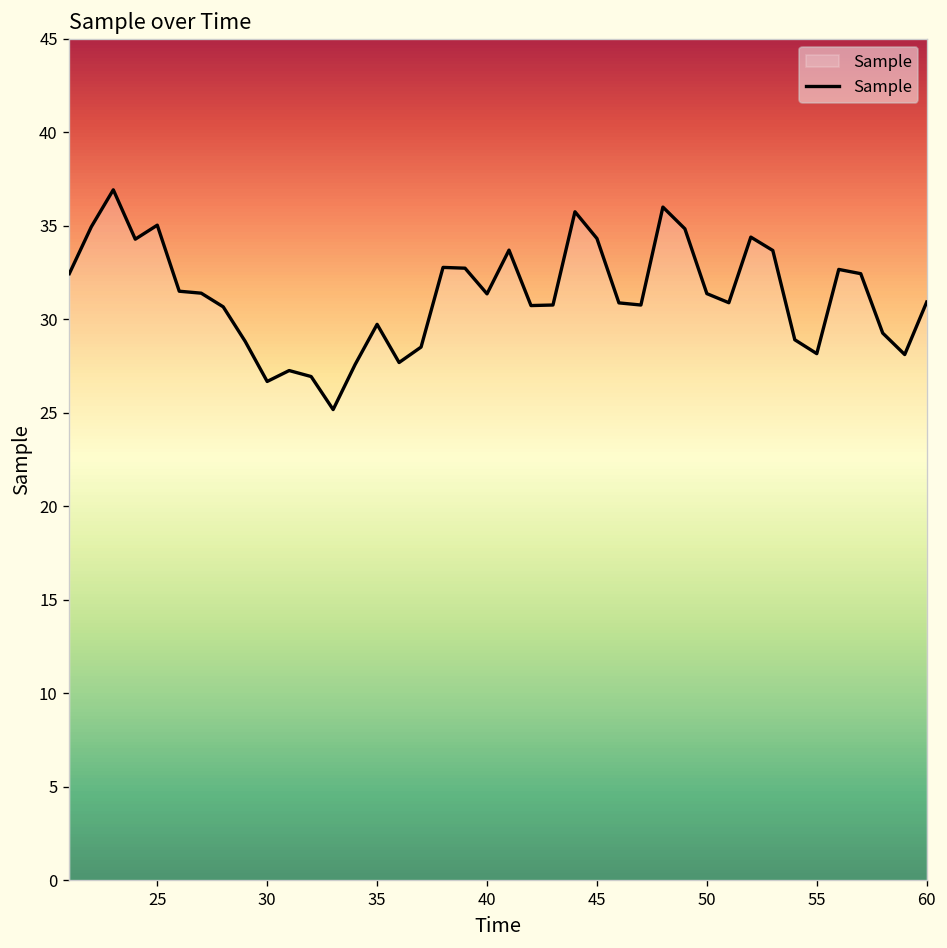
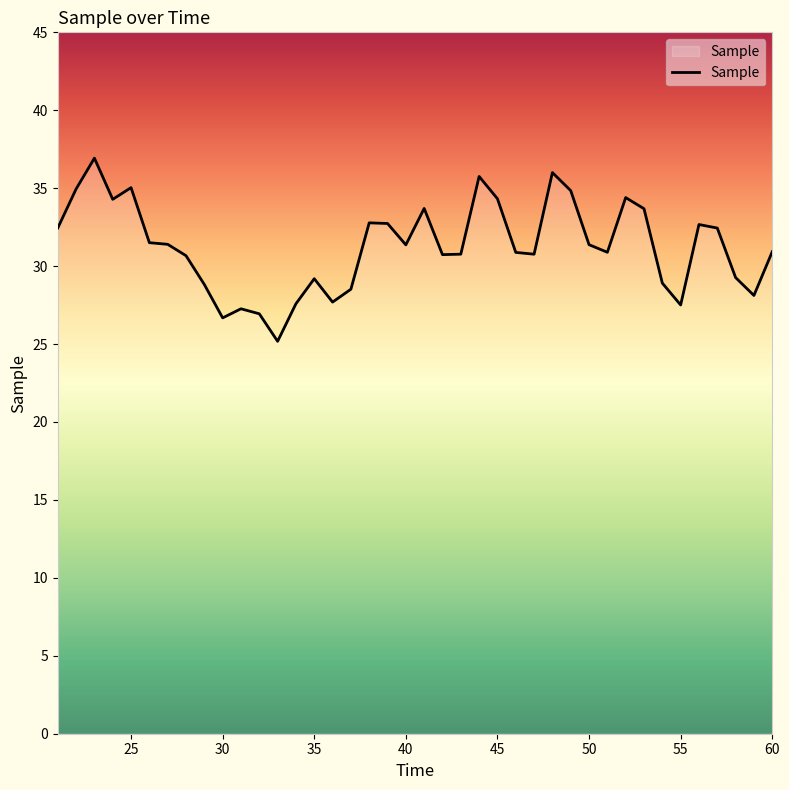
  {
    "25": 35.0,
    "30": 26.7,
-   "35": 29.7,
+   "35": 29.2,
    "40": 31.4,
    "45": 34.3,
    "50": 31.4,
-   "55": 28.2,
+   "55": 27.5,
    "60": 30.9
  }
